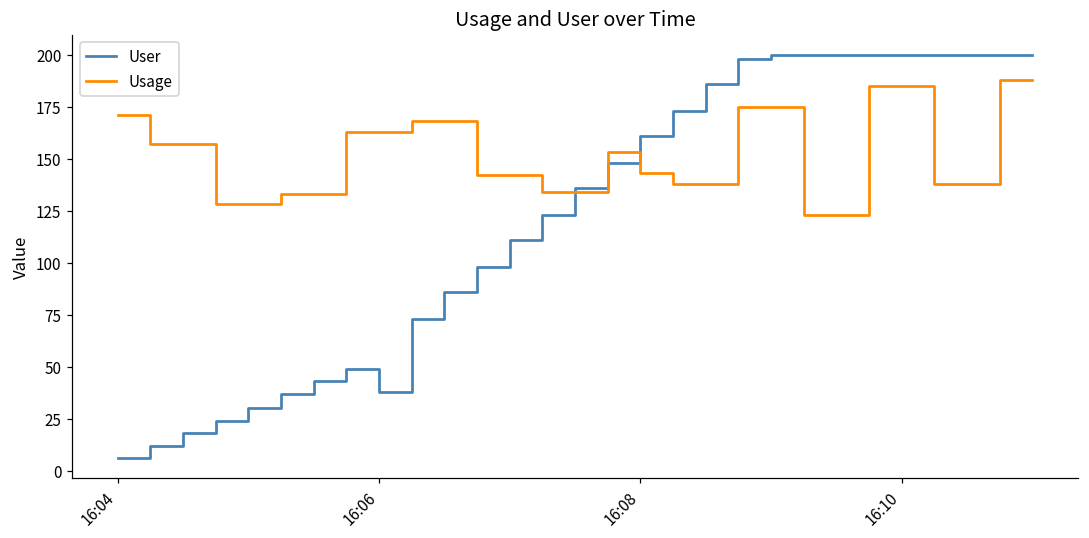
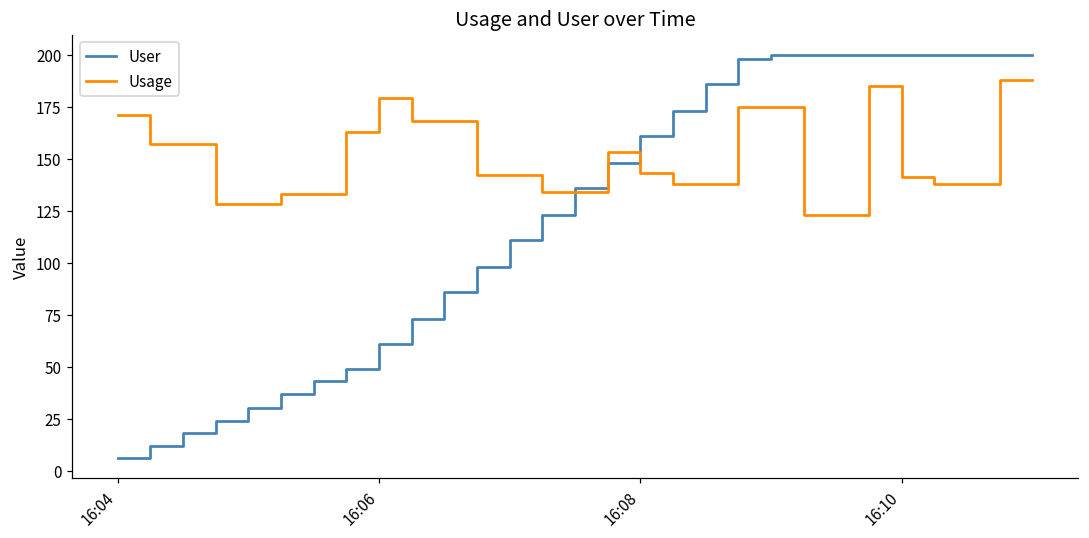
  {
    "User": {
      "16:04": 6,
-     "16:06": 38,
+     "16:06": 61,
      "16:08": 161,
      "16:10": 200
    },
    "Usage": {
      "16:04": 171,
-     "16:06": 163,
+     "16:06": 179,
      "16:08": 143,
-     "16:10": 185
+     "16:10": 141
    }
  }
